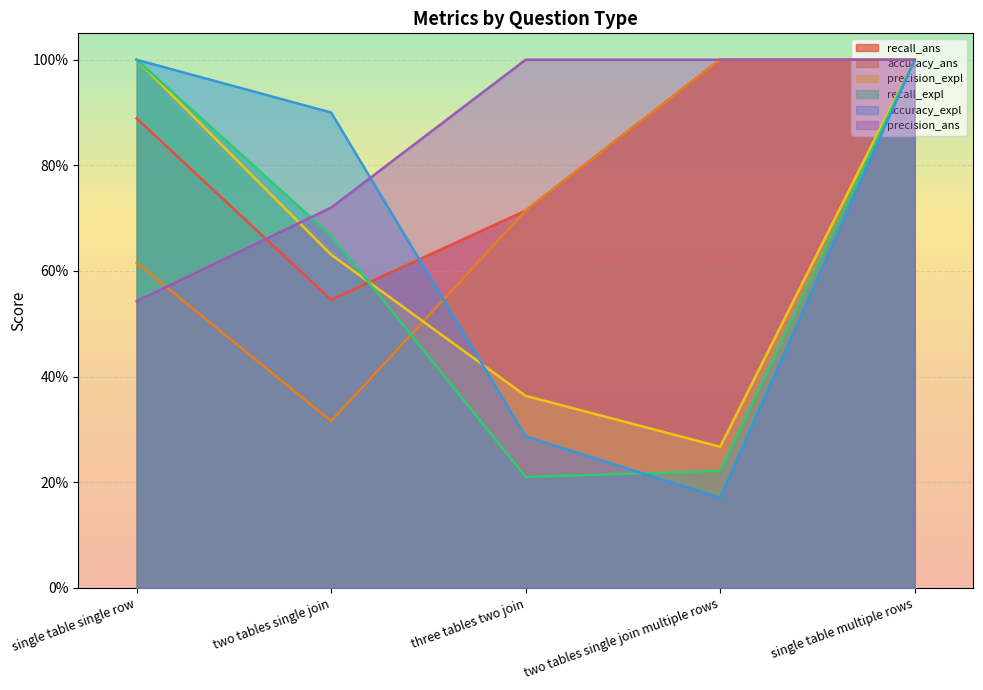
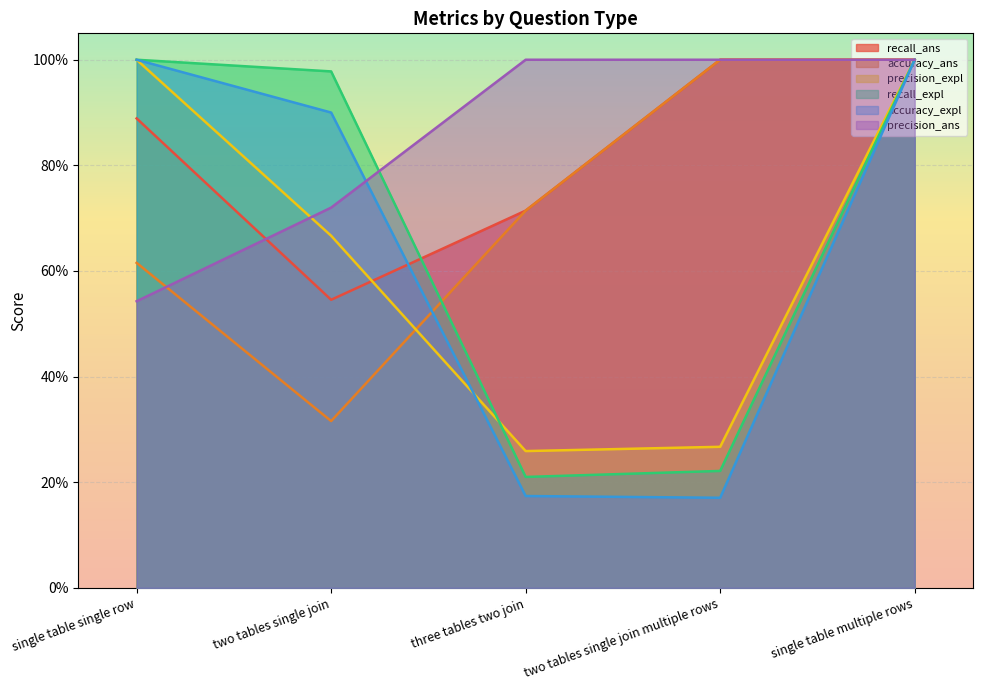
  {
    "precision_expl": {
-     "two tables single join": "63%",
-     "three tables two join": "36%",
+     "two tables single join": "67%",
+     "three tables two join": "26%",
      "two tables single join multiple rows": "27%"
    },
    "recall_expl": {
-     "two tables single join": "67%",
+     "two tables single join": "98%",
      "three tables two join": "21%",
      "two tables single join multiple rows": "22%"
    },
    "accuracy_expl": {
      "two tables single join": "90%",
-     "three tables two join": "29%",
+     "three tables two join": "17%",
      "two tables single join multiple rows": "17%"
    },
    "precision_ans": {
      "single table single row": "54%",
      "two tables single join": "72%",
      "three tables two join": "100%"
    }
  }
